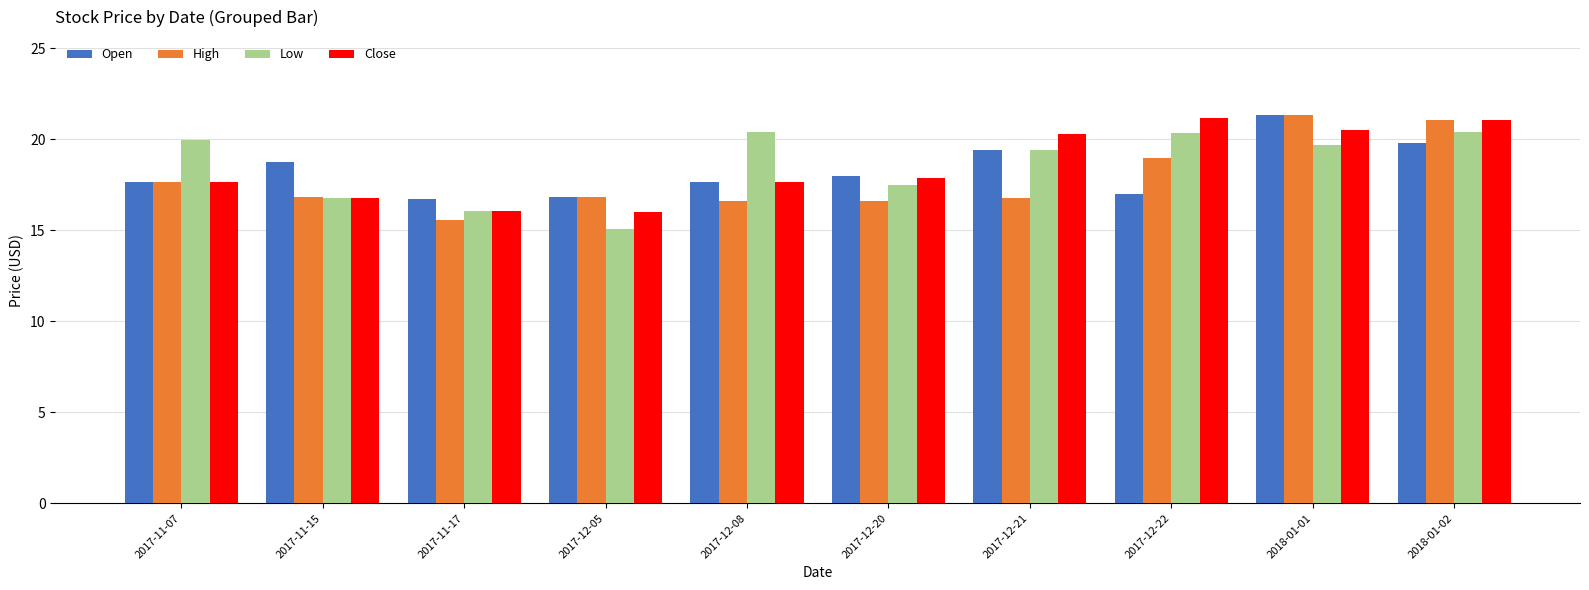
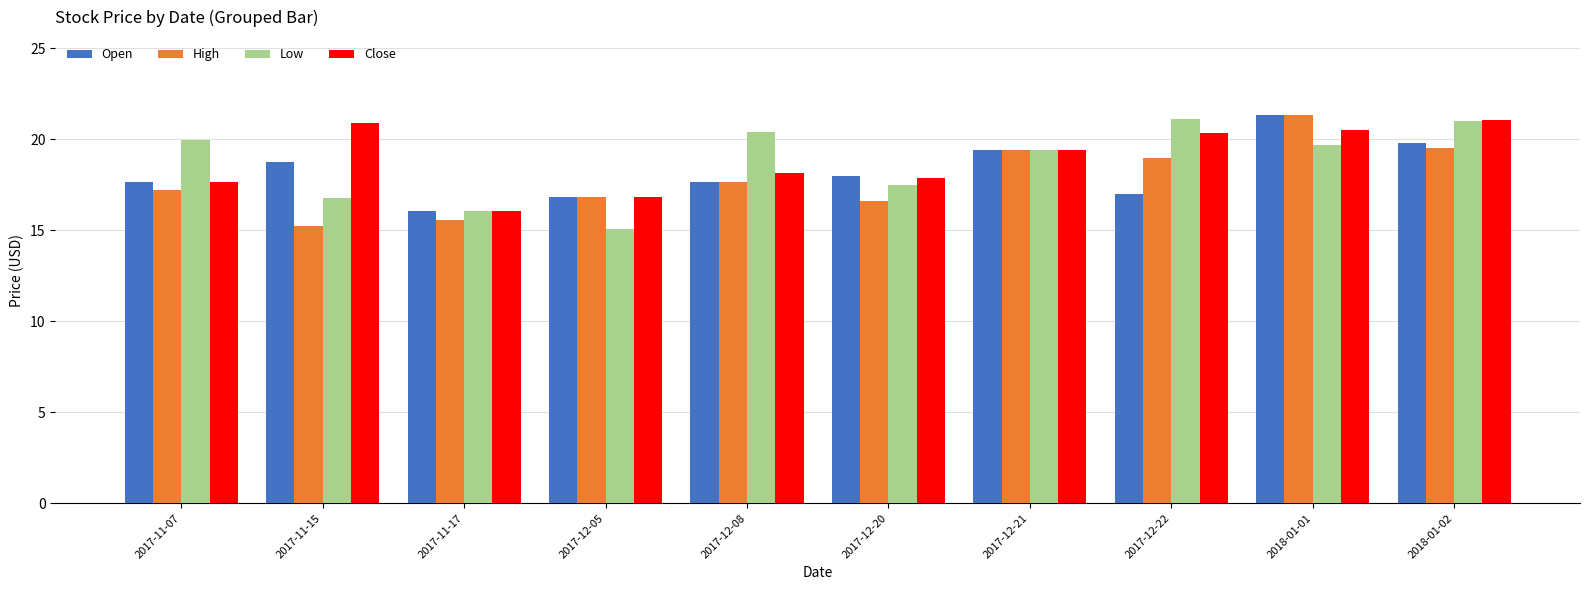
  {
    "Open": {
      "2017-11-07": 17.7,
      "2017-11-15": 18.8,
-     "2017-11-17": 16.7,
+     "2017-11-17": 16.1,
      "2017-12-05": 16.9,
      "2017-12-08": 17.7,
      "2017-12-20": 18.0,
      "2017-12-21": 19.4,
      "2017-12-22": 17.0,
      "2018-01-01": 21.4,
      "2018-01-02": 19.8
    },
    "High": {
-     "2017-11-07": 17.7,
-     "2017-11-15": 16.9,
+     "2017-11-07": 17.2,
+     "2017-11-15": 15.3,
      "2017-11-17": 15.6,
      "2017-12-05": 16.9,
-     "2017-12-08": 16.6,
+     "2017-12-08": 17.7,
      "2017-12-20": 16.6,
-     "2017-12-21": 16.8,
+     "2017-12-21": 19.4,
      "2017-12-22": 19.0,
      "2018-01-01": 21.4,
-     "2018-01-02": 21.1
+     "2018-01-02": 19.6
    },
    "Low": {
      "2017-11-07": 19.9,
      "2017-11-15": 16.8,
      "2017-11-17": 16.1,
      "2017-12-05": 15.1,
      "2017-12-08": 20.4,
      "2017-12-20": 17.5,
      "2017-12-21": 19.4,
-     "2017-12-22": 20.4,
+     "2017-12-22": 21.1,
      "2018-01-01": 19.7,
-     "2018-01-02": 20.4
+     "2018-01-02": 21.0
    },
    "Close": {
      "2017-11-07": 17.7,
-     "2017-11-15": 16.8,
+     "2017-11-15": 20.9,
      "2017-11-17": 16.1,
-     "2017-12-05": 16.0,
-     "2017-12-08": 17.7,
+     "2017-12-05": 16.9,
+     "2017-12-08": 18.1,
      "2017-12-20": 17.9,
-     "2017-12-21": 20.3,
-     "2017-12-22": 21.2,
+     "2017-12-21": 19.4,
+     "2017-12-22": 20.4,
      "2018-01-01": 20.5,
      "2018-01-02": 21.1
    }
  }
